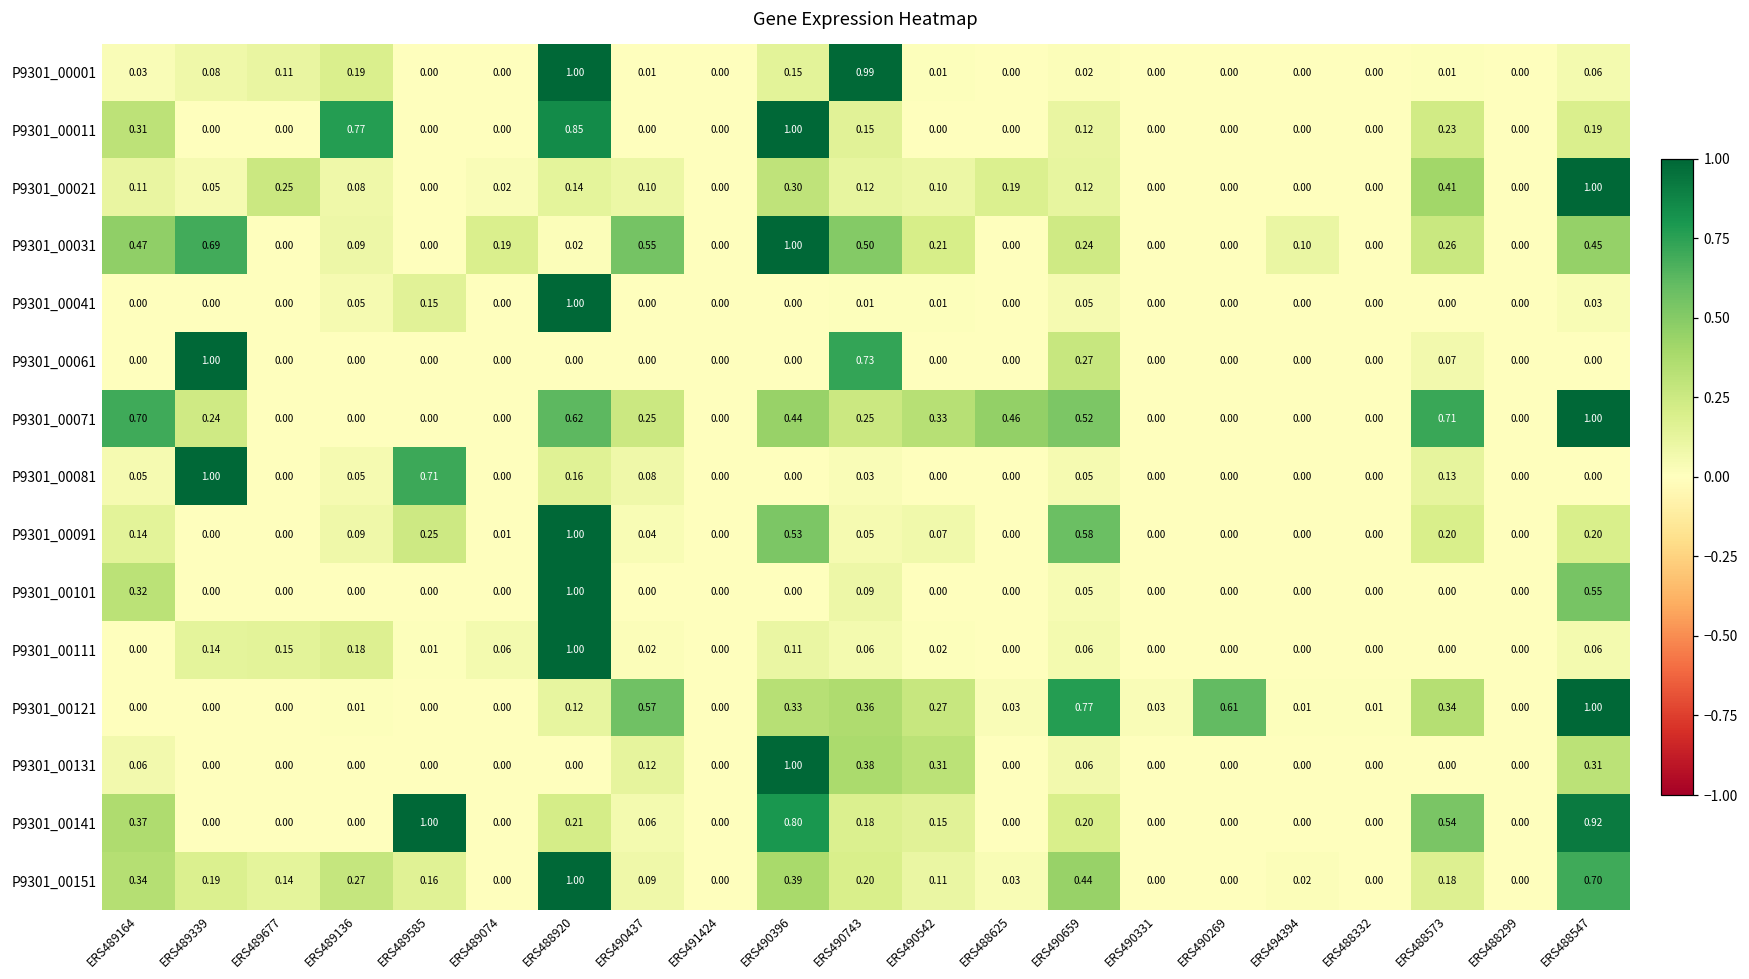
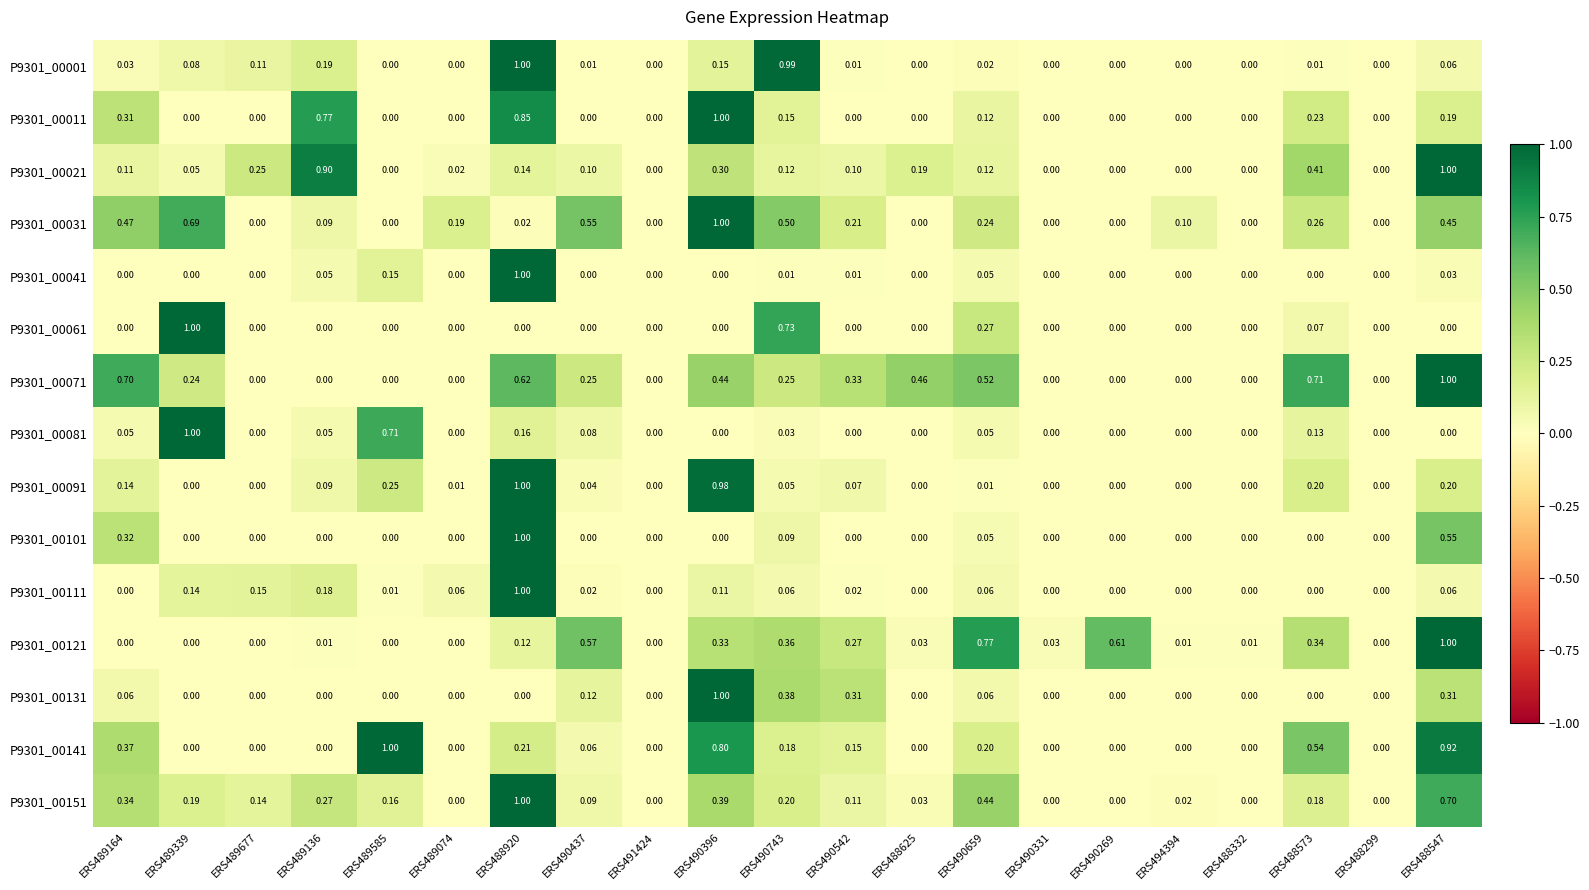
  {
    "P9301_00021": {
      "ERS489164": 0.11,
      "ERS489339": 0.05,
      "ERS489677": 0.25,
-     "ERS489136": 0.08,
+     "ERS489136": 0.90,
      "ERS489585": 0.00,
      "ERS489074": 0.02,
      "ERS488920": 0.14,
      "ERS490437": 0.10,
      "ERS491424": 0.00,
      "ERS490396": 0.30,
      "ERS490743": 0.12,
      "ERS490542": 0.10,
      "ERS488625": 0.19,
      "ERS490659": 0.12,
      "ERS490331": 0.00,
      "ERS490269": 0.00,
      "ERS494394": 0.00,
      "ERS488332": 0.00,
      "ERS488573": 0.41,
      "ERS488299": 0.00,
      "ERS488547": 1.00
    },
    "P9301_00091": {
      "ERS489164": 0.14,
      "ERS489339": 0.00,
      "ERS489677": 0.00,
      "ERS489136": 0.09,
      "ERS489585": 0.25,
      "ERS489074": 0.01,
      "ERS488920": 1.00,
      "ERS490437": 0.04,
      "ERS491424": 0.00,
-     "ERS490396": 0.53,
+     "ERS490396": 0.98,
      "ERS490743": 0.05,
      "ERS490542": 0.07,
      "ERS488625": 0.00,
-     "ERS490659": 0.58,
+     "ERS490659": 0.01,
      "ERS490331": 0.00,
      "ERS490269": 0.00,
      "ERS494394": 0.00,
      "ERS488332": 0.00,
      "ERS488573": 0.20,
      "ERS488299": 0.00,
      "ERS488547": 0.20
    }
  }
